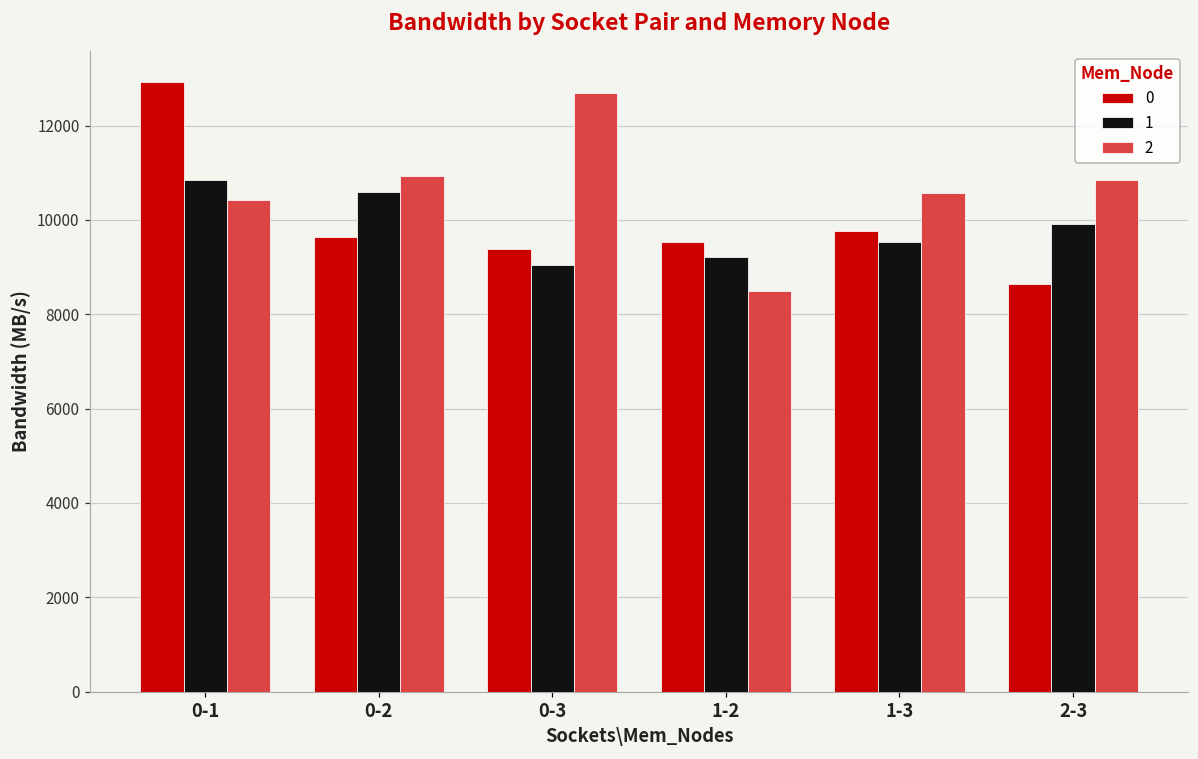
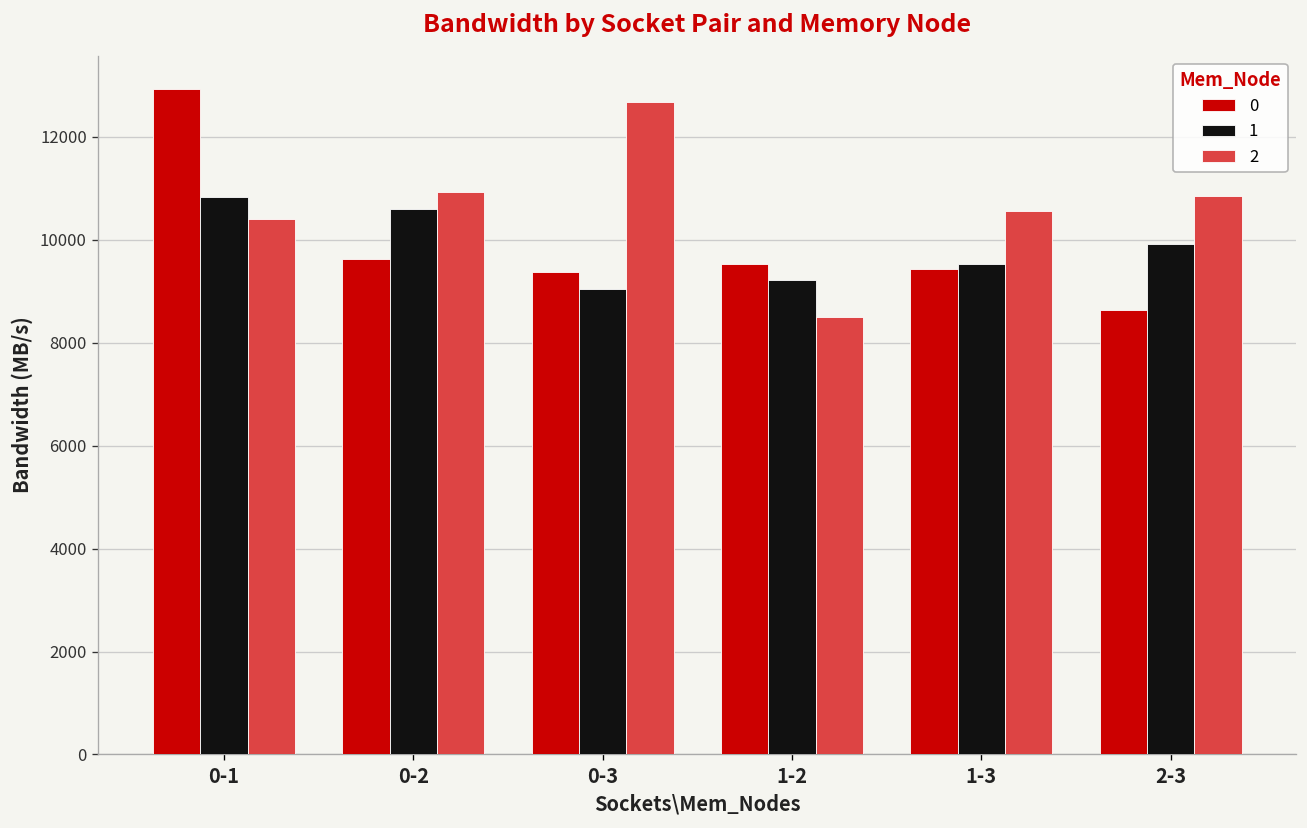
  {
    "0": {
      "0-1": 12900,
      "0-2": 9600,
      "0-3": 9400,
      "1-2": 9500,
-     "1-3": 9800,
+     "1-3": 9400,
      "2-3": 8600
    },
    "1": {
      "0-1": 10800,
      "0-2": 10600,
      "0-3": 9000,
      "1-2": 9200,
      "1-3": 9500,
      "2-3": 9900
    },
    "2": {
      "0-1": 10400,
      "0-2": 10900,
      "0-3": 12700,
      "1-2": 8500,
      "1-3": 10600,
      "2-3": 10900
    }
  }
